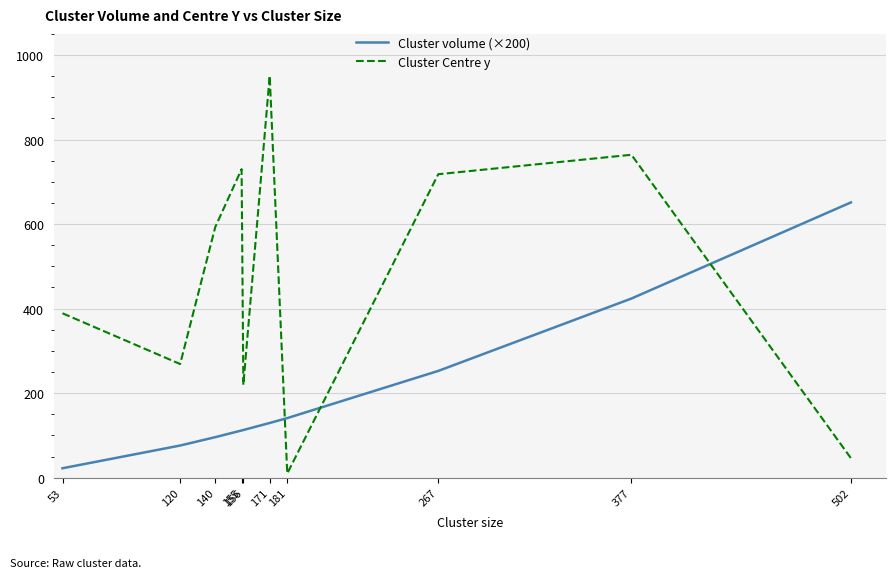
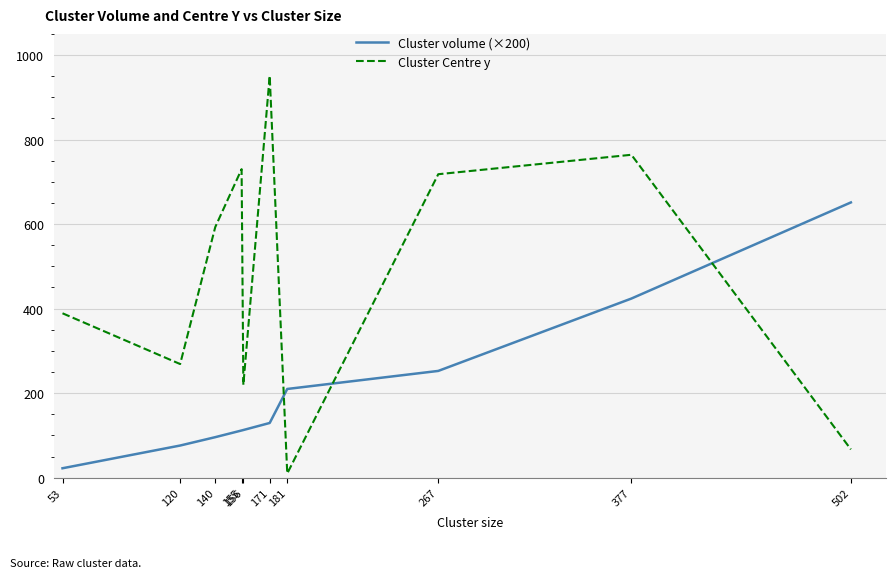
  {
    "Cluster volume (×200)": {
      "53": 20,
      "120": 80,
      "140": 100,
      "155": 110,
      "156": 110,
      "171": 130,
-     "181": 140,
+     "181": 210,
      "267": 250,
      "377": 420,
      "502": 650
    },
    "Cluster Centre y": {
      "53": 390,
      "120": 270,
      "140": 590,
      "155": 730,
      "156": 220,
      "171": 950,
      "181": 10,
      "267": 720,
      "377": 760,
-     "502": 50
+     "502": 70
    }
  }
